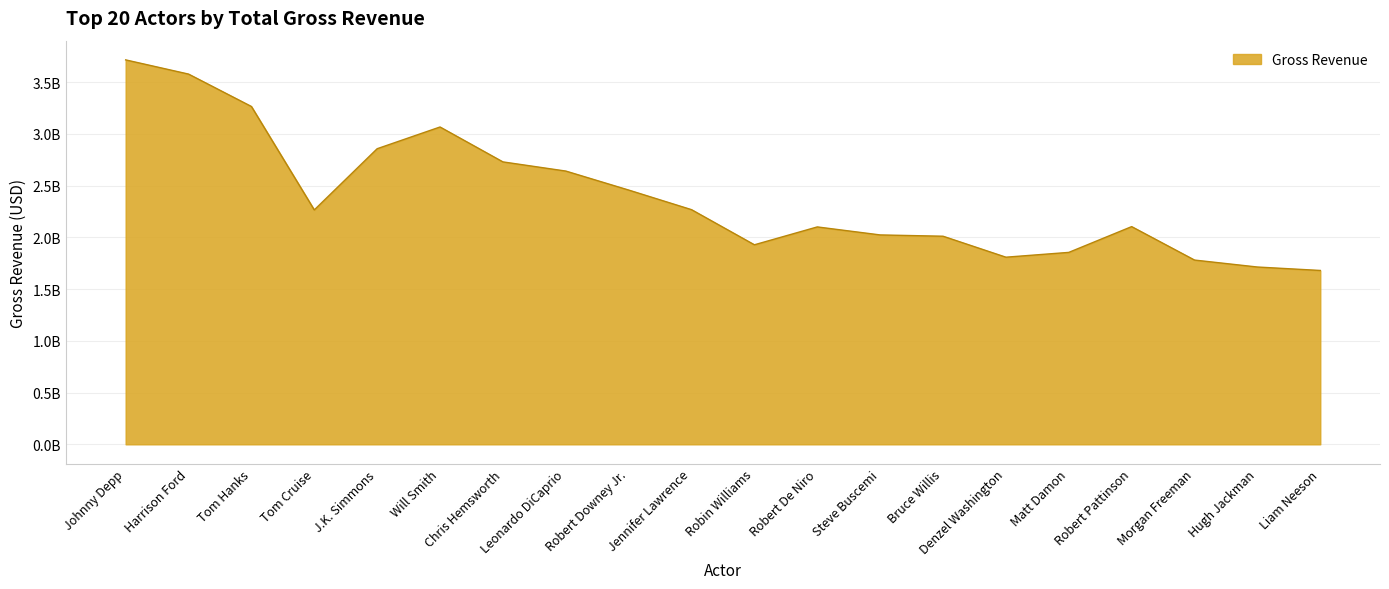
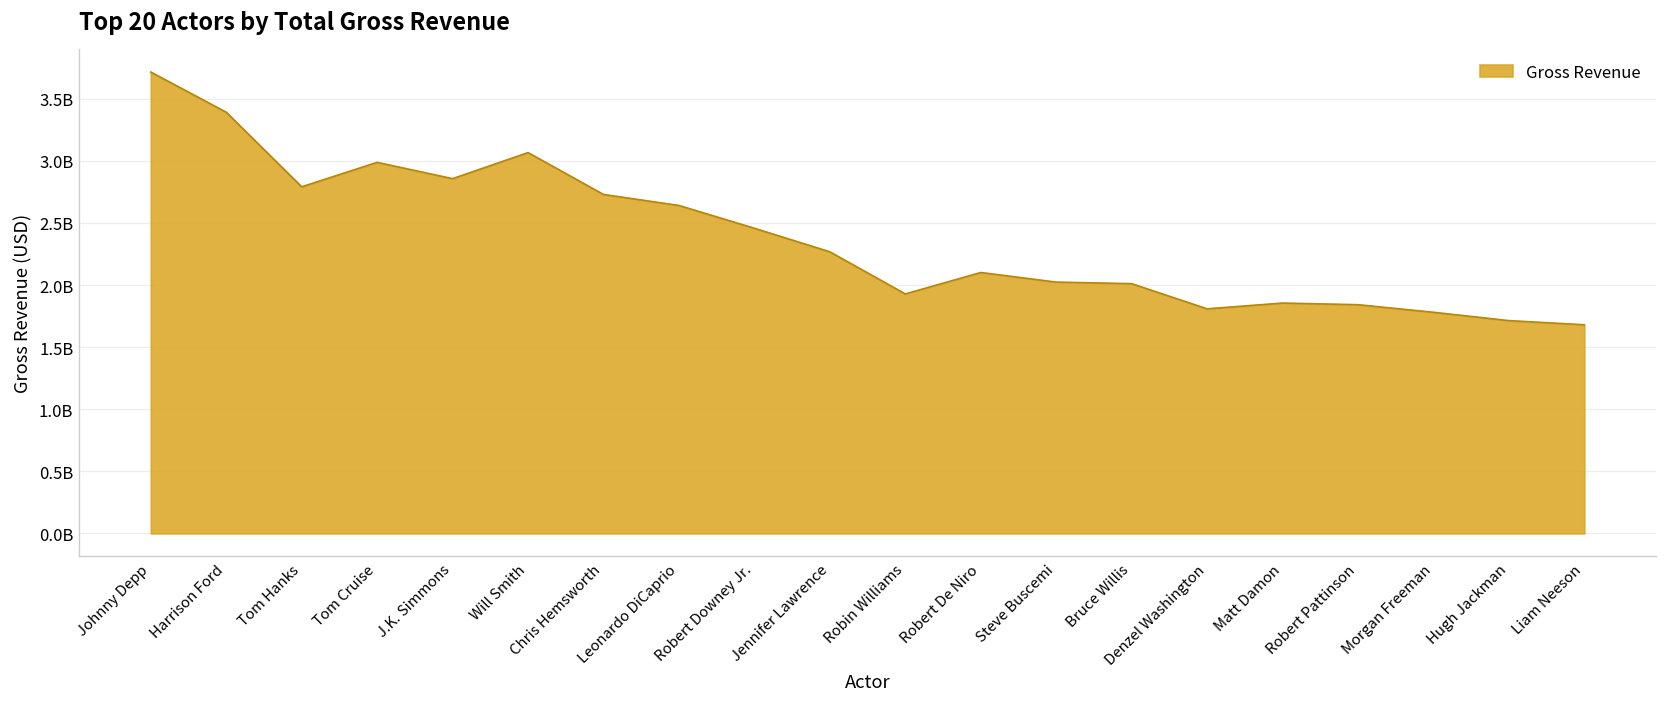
  {
    "Johnny Depp": 3710000000,
-   "Harrison Ford": 3580000000,
-   "Tom Hanks": 3260000000,
-   "Tom Cruise": 2270000000,
+   "Harrison Ford": 3390000000,
+   "Tom Hanks": 2790000000,
+   "Tom Cruise": 2990000000,
    "J.K. Simmons": 2860000000,
    "Will Smith": 3070000000,
    "Chris Hemsworth": 2730000000,
    "Leonardo DiCaprio": 2640000000,
    "Robert Downey Jr.": 2460000000,
    "Jennifer Lawrence": 2270000000,
    "Robin Williams": 1930000000,
    "Robert De Niro": 2100000000,
    "Steve Buscemi": 2020000000,
    "Bruce Willis": 2010000000,
    "Denzel Washington": 1810000000,
    "Matt Damon": 1850000000,
-   "Robert Pattinson": 2100000000,
+   "Robert Pattinson": 1840000000,
    "Morgan Freeman": 1780000000,
    "Hugh Jackman": 1710000000,
    "Liam Neeson": 1680000000
  }
